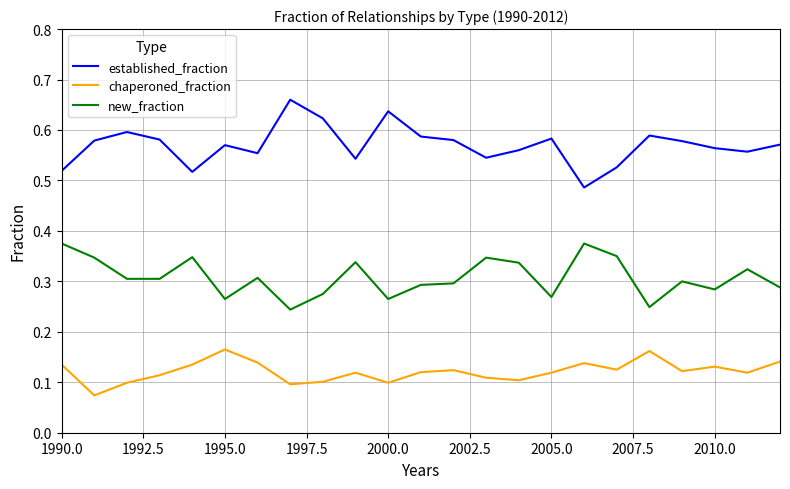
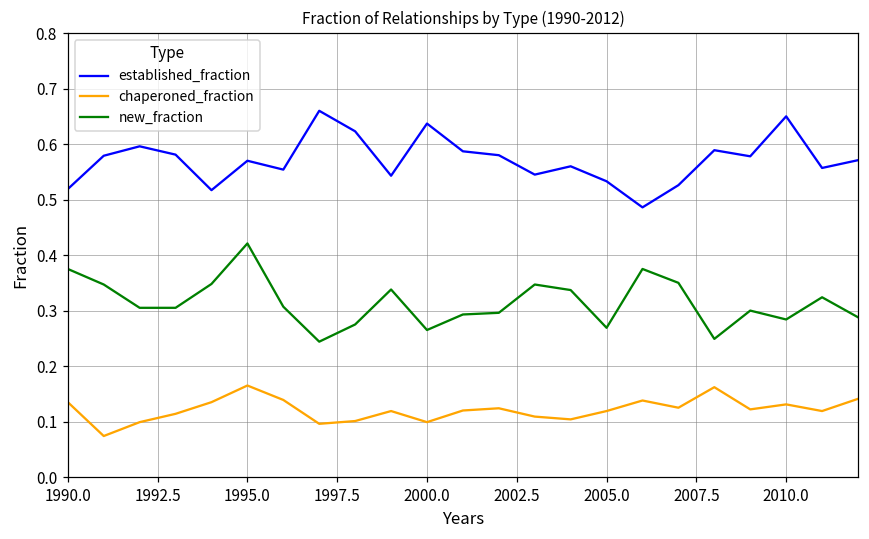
  {
    "established_fraction": {
      "1990.0": 0.52,
      "1995.0": 0.57,
      "2000.0": 0.64,
-     "2005.0": 0.58,
-     "2010.0": 0.56
+     "2005.0": 0.53,
+     "2010.0": 0.65
    },
    "chaperoned_fraction": {
      "1990.0": 0.14,
      "1995.0": 0.17,
      "2000.0": 0.10,
      "2005.0": 0.12,
      "2010.0": 0.13
    },
    "new_fraction": {
      "1990.0": 0.38,
-     "1995.0": 0.27,
+     "1995.0": 0.42,
      "2000.0": 0.27,
      "2005.0": 0.27,
      "2010.0": 0.28
    }
  }
